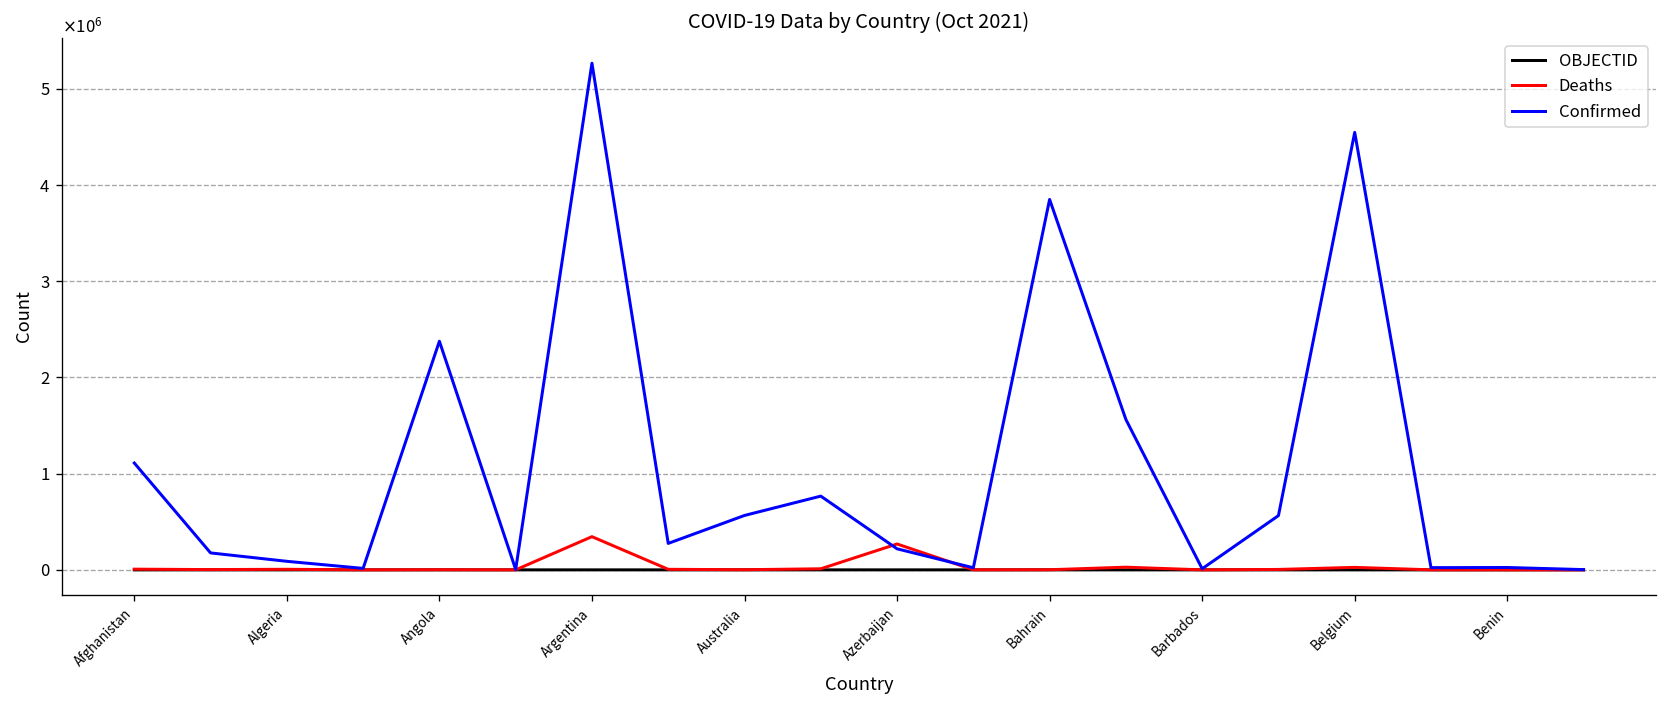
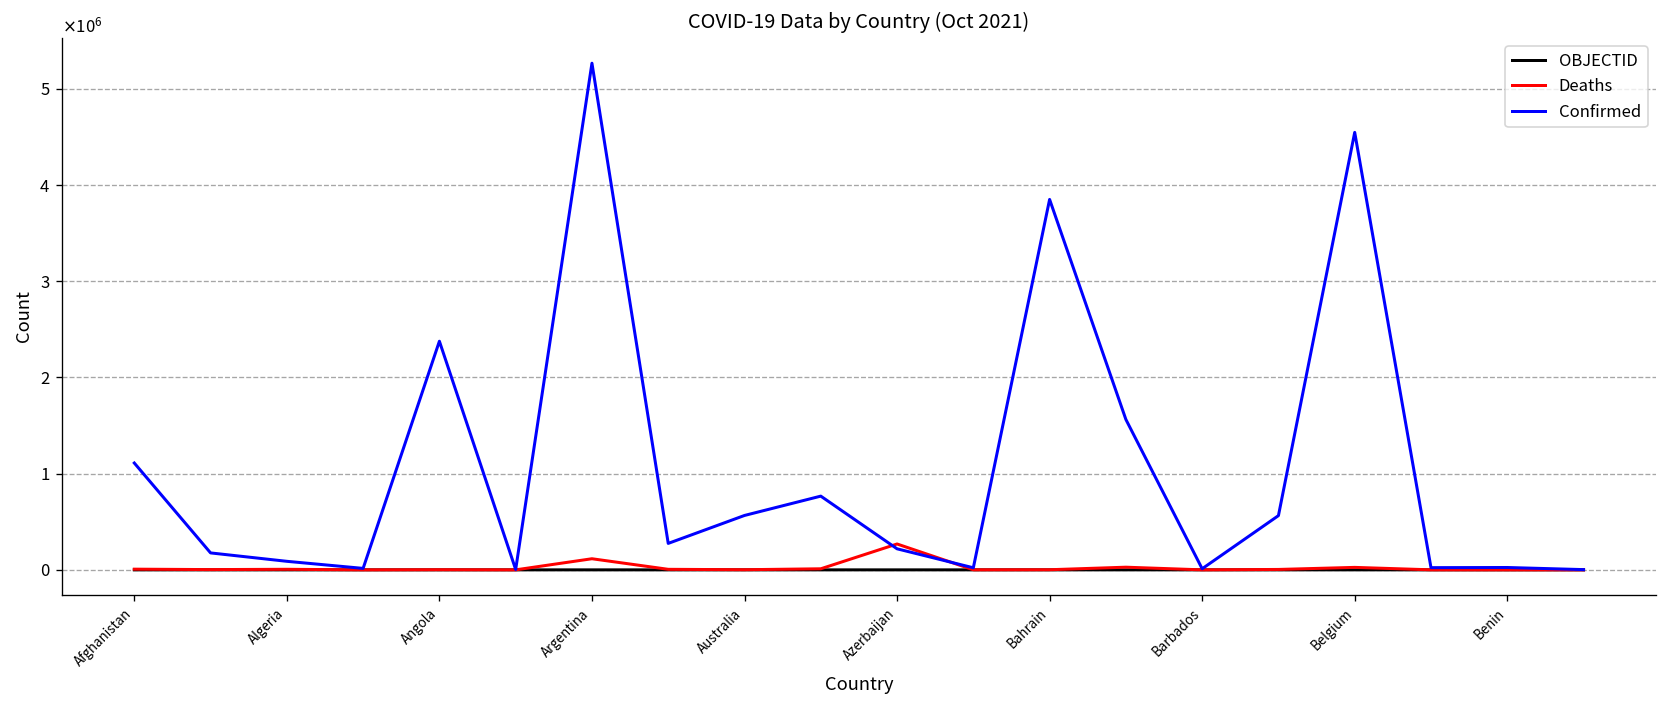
  {
    "OBJECTID": {
      "Argentina": 0,
      "Azerbaijan": 0
    },
    "Deaths": {
-     "Argentina": 300000,
+     "Argentina": 100000,
      "Azerbaijan": 300000
    },
    "Confirmed": {
      "Afghanistan": 1100000,
      "Algeria": 100000,
      "Angola": 2400000,
      "Argentina": 5300000,
      "Australia": 600000,
      "Azerbaijan": 200000,
      "Bahrain": 3900000,
      "Belgium": 4500000
    }
  }
